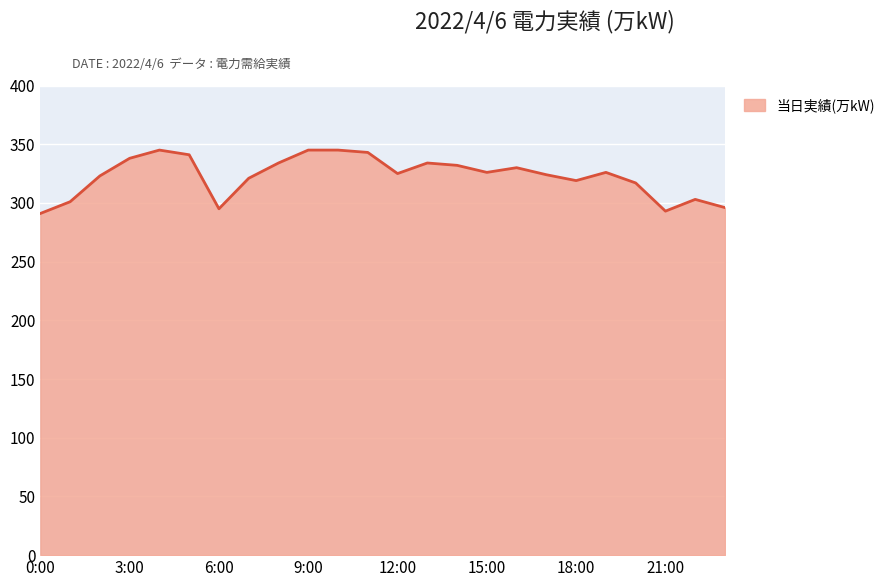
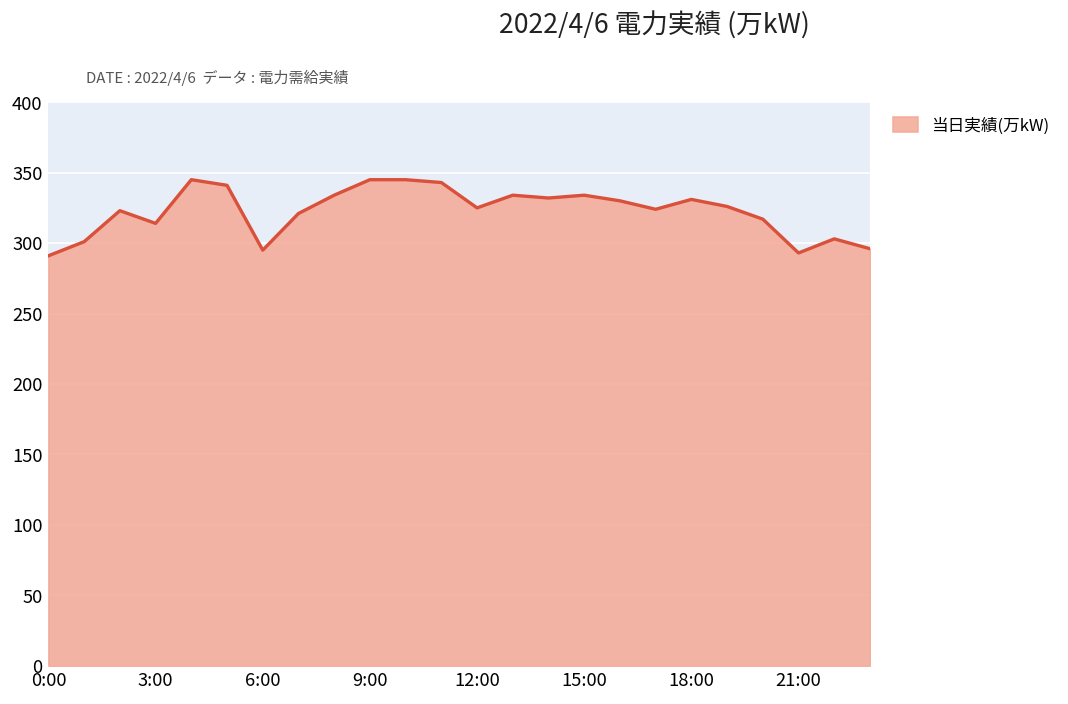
  {
    "0:00": 291,
-   "3:00": 338,
+   "3:00": 314,
    "6:00": 295,
    "9:00": 345,
    "12:00": 325,
-   "15:00": 326,
-   "18:00": 319,
+   "15:00": 334,
+   "18:00": 331,
    "21:00": 293
  }
